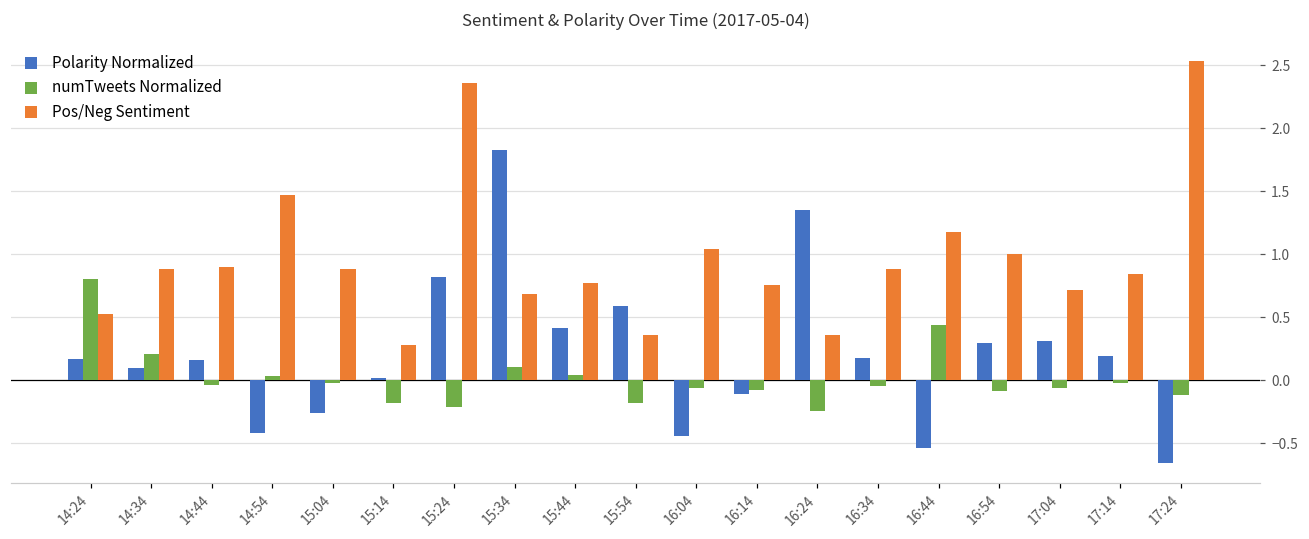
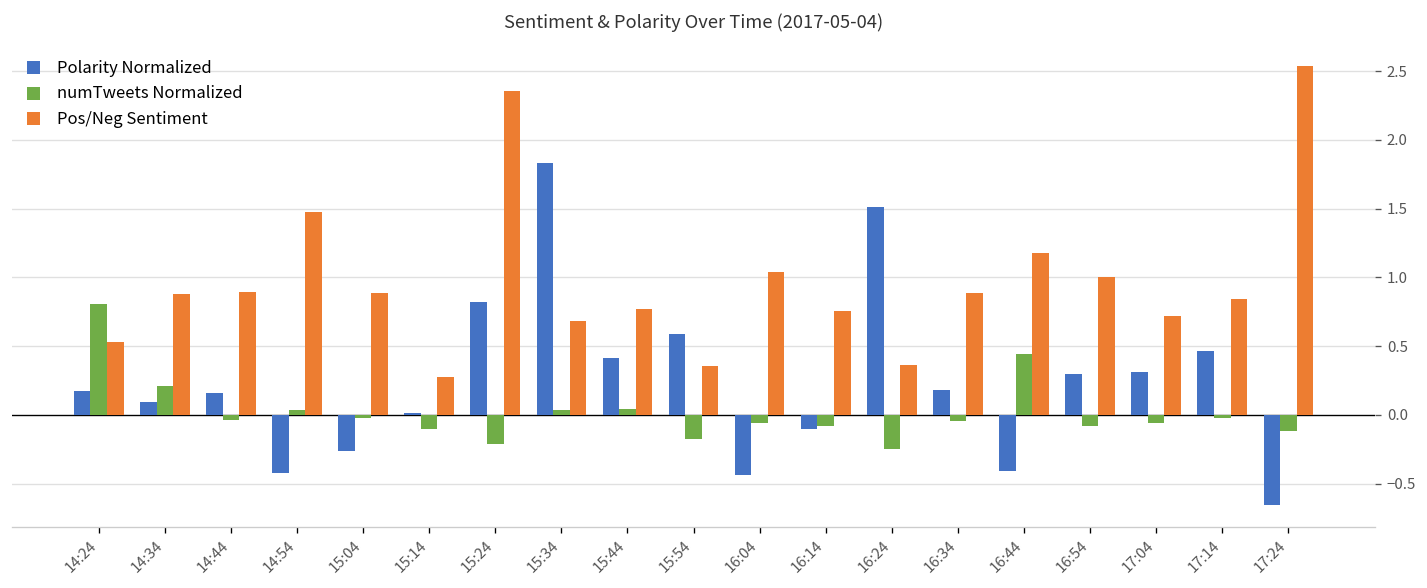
  {
    "Polarity Normalized": {
      "14:24": 0.17,
      "14:34": 0.10,
      "14:44": 0.16,
      "14:54": -0.42,
      "15:04": -0.26,
      "15:24": 0.82,
      "15:34": 1.83,
      "15:44": 0.41,
      "15:54": 0.59,
      "16:04": -0.44,
      "16:14": -0.11,
-     "16:24": 1.35,
+     "16:24": 1.51,
      "16:34": 0.18,
-     "16:44": -0.54,
+     "16:44": -0.40,
      "16:54": 0.30,
      "17:04": 0.31,
-     "17:14": 0.20,
+     "17:14": 0.46,
      "17:24": -0.65
    },
    "numTweets Normalized": {
      "14:24": 0.81,
      "14:34": 0.21,
      "14:44": -0.04,
      "14:54": 0.04,
-     "15:14": -0.18,
+     "15:14": -0.10,
      "15:24": -0.21,
-     "15:34": 0.11,
+     "15:34": 0.04,
      "15:44": 0.04,
      "15:54": -0.18,
      "16:04": -0.06,
      "16:14": -0.08,
      "16:24": -0.24,
      "16:34": -0.04,
      "16:44": 0.44,
      "16:54": -0.08,
      "17:04": -0.06,
      "17:24": -0.11
    },
    "Pos/Neg Sentiment": {
      "14:24": 0.53,
      "14:34": 0.88,
      "14:44": 0.90,
      "14:54": 1.47,
      "15:04": 0.88,
      "15:14": 0.28,
      "15:24": 2.36,
      "15:34": 0.68,
      "15:44": 0.77,
      "15:54": 0.36,
      "16:04": 1.04,
      "16:14": 0.76,
      "16:24": 0.36,
      "16:34": 0.88,
      "16:44": 1.17,
      "16:54": 1.00,
      "17:04": 0.72,
      "17:14": 0.85,
      "17:24": 2.53
    }
  }
